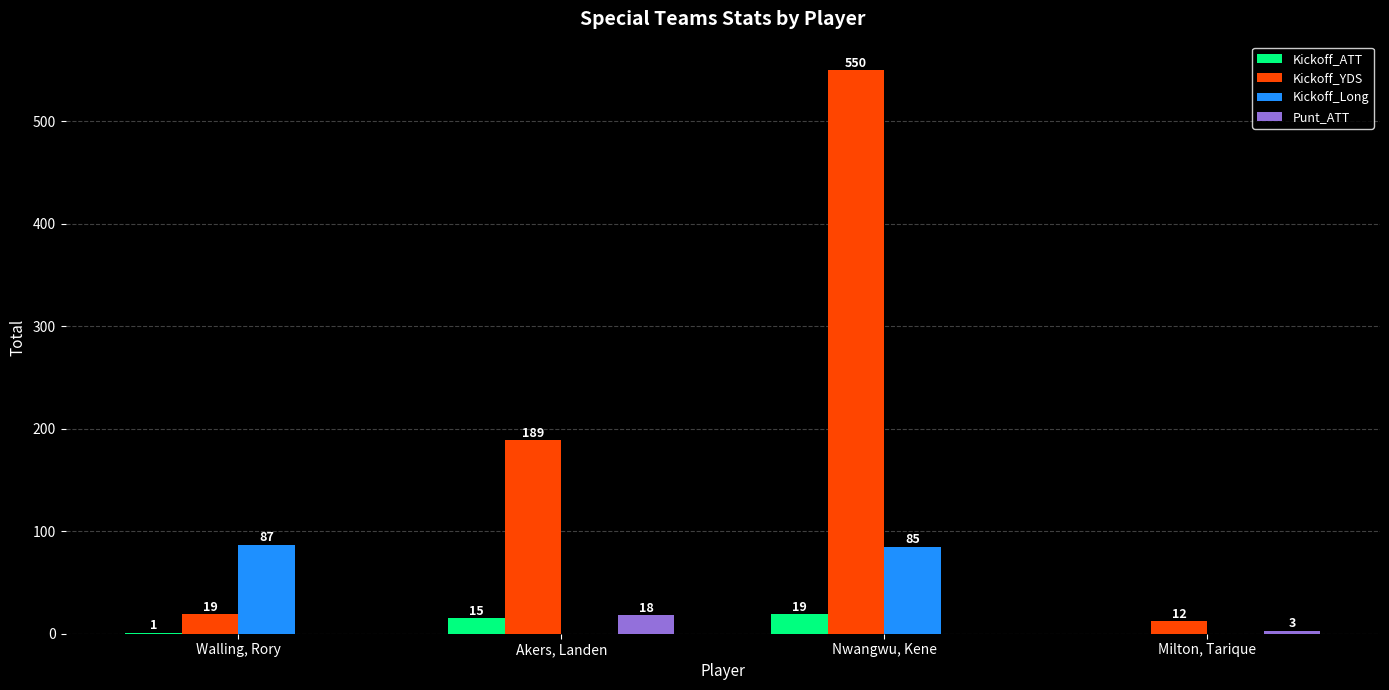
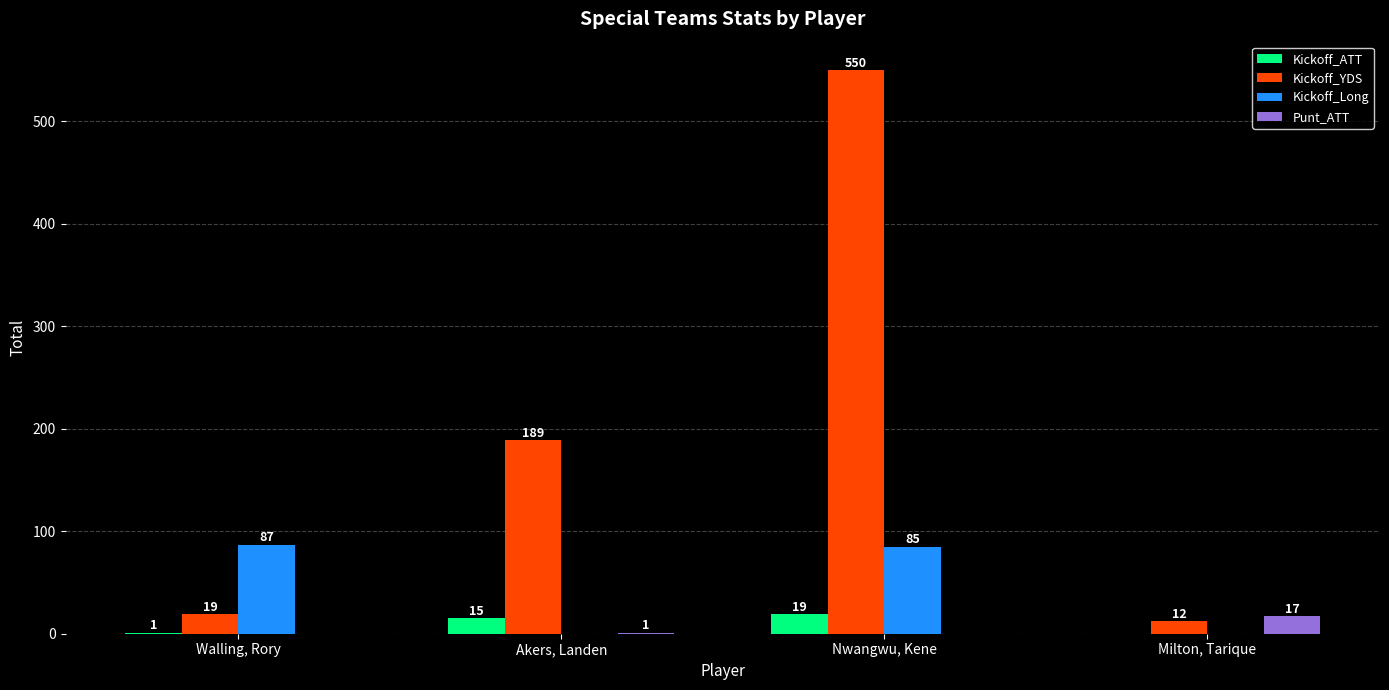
  {
    "Kickoff_ATT": {
      "Walling, Rory": 1,
      "Akers, Landen": 15,
      "Nwangwu, Kene": 19
    },
    "Kickoff_YDS": {
      "Walling, Rory": 19,
      "Akers, Landen": 189,
      "Nwangwu, Kene": 550,
      "Milton, Tarique": 12
    },
    "Kickoff_Long": {
      "Walling, Rory": 87,
      "Nwangwu, Kene": 85
    },
    "Punt_ATT": {
-     "Akers, Landen": 18,
-     "Milton, Tarique": 3
+     "Akers, Landen": 1,
+     "Milton, Tarique": 17
    }
  }
